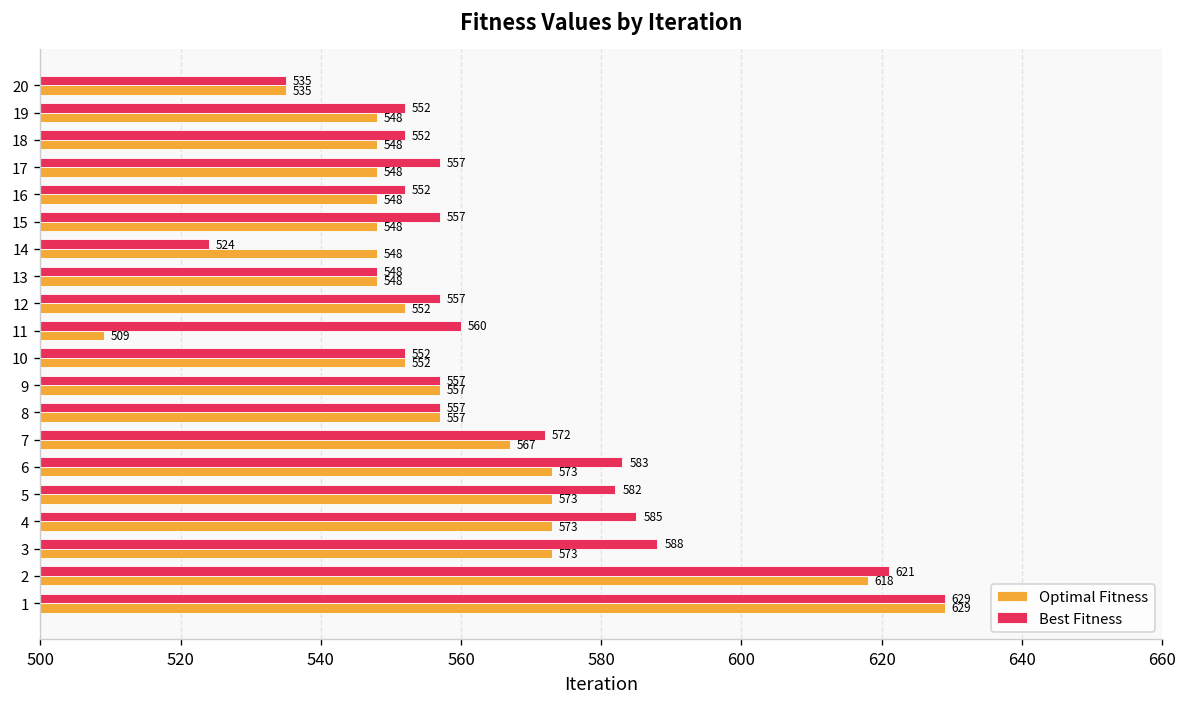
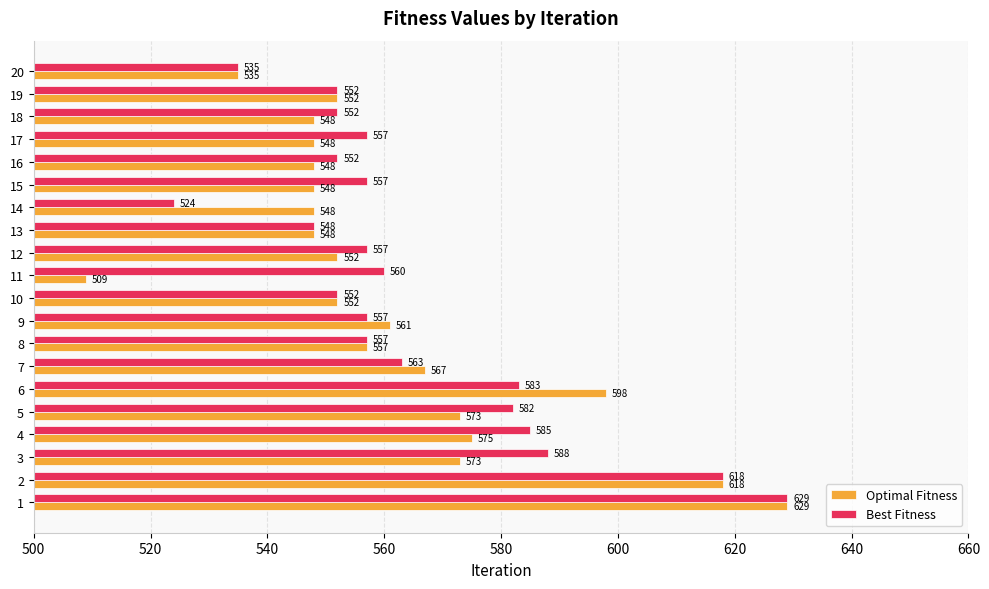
  {
    "Optimal Fitness": {
-     "19": 548,
+     "19": 552,
      "18": 548,
      "17": 548,
      "16": 548,
      "15": 548,
      "14": 548,
      "12": 552,
      "11": 509,
-     "9": 557,
+     "9": 561,
      "7": 567,
-     "6": 573,
+     "6": 598,
      "5": 573,
-     "4": 573,
+     "4": 575,
      "3": 573,
      "2": 618
    },
    "Best Fitness": {
      "19": 552,
      "18": 552,
      "17": 557,
      "16": 552,
      "15": 557,
      "14": 524,
      "12": 557,
      "11": 560,
-     "7": 572,
+     "7": 563,
      "6": 583,
      "5": 582,
      "4": 585,
      "3": 588,
-     "2": 621
+     "2": 618
    }
  }
